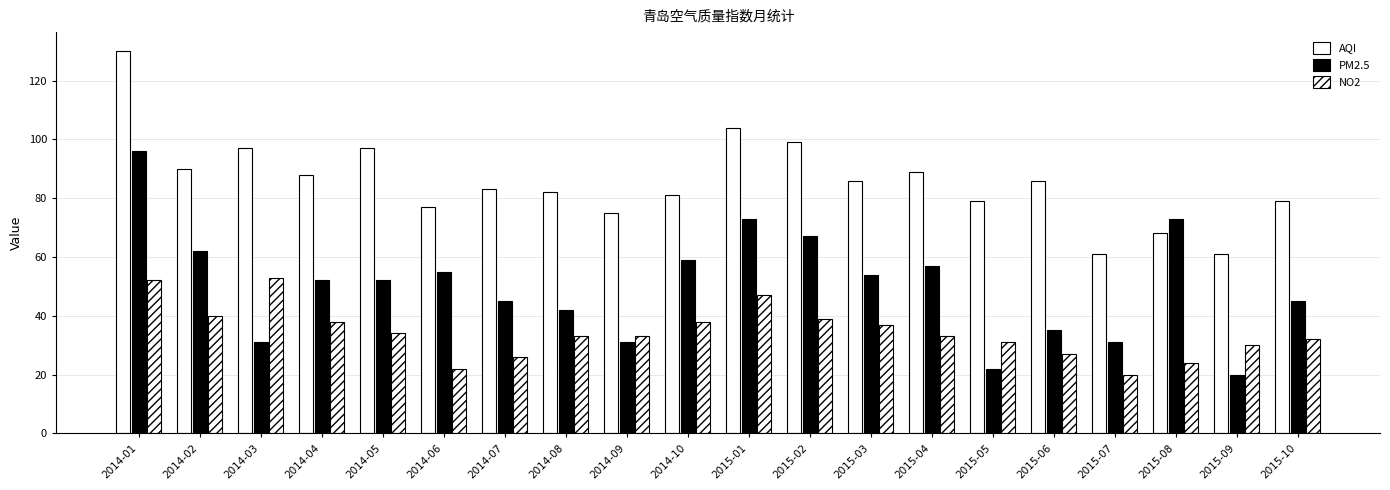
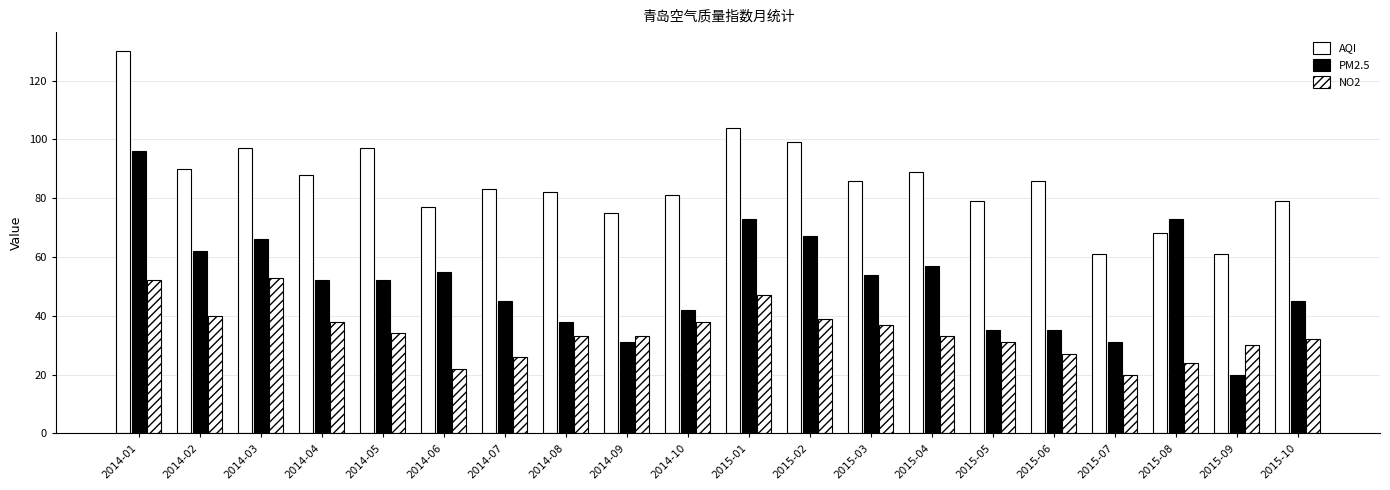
  {
    "PM2.5": {
      "2014-01": 96,
      "2014-02": 62,
-     "2014-03": 31,
+     "2014-03": 66,
      "2014-04": 52,
      "2014-05": 52,
      "2014-06": 55,
      "2014-07": 45,
-     "2014-08": 42,
+     "2014-08": 38,
      "2014-09": 31,
-     "2014-10": 59,
+     "2014-10": 42,
      "2015-01": 73,
      "2015-02": 67,
      "2015-03": 54,
      "2015-04": 57,
-     "2015-05": 22,
+     "2015-05": 35,
      "2015-06": 35,
      "2015-07": 31,
      "2015-08": 73,
      "2015-09": 20,
      "2015-10": 45
    }
  }
